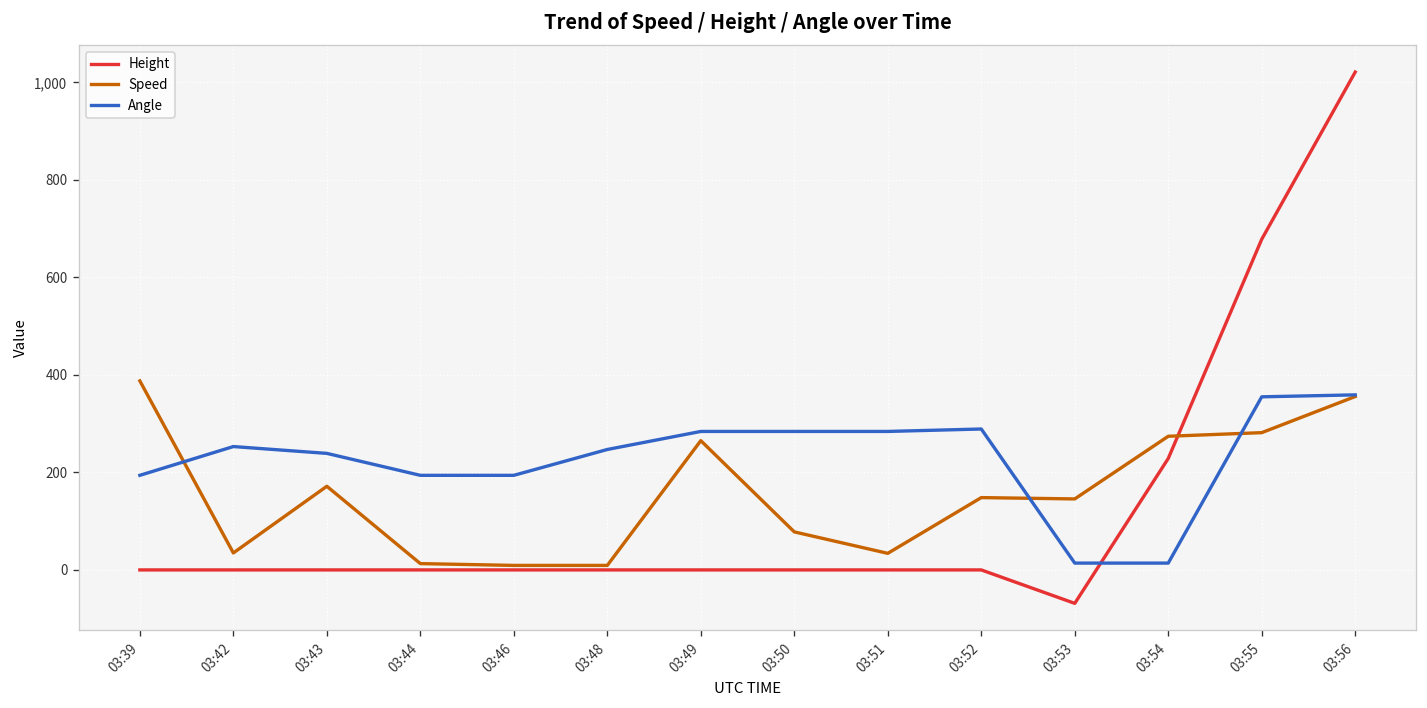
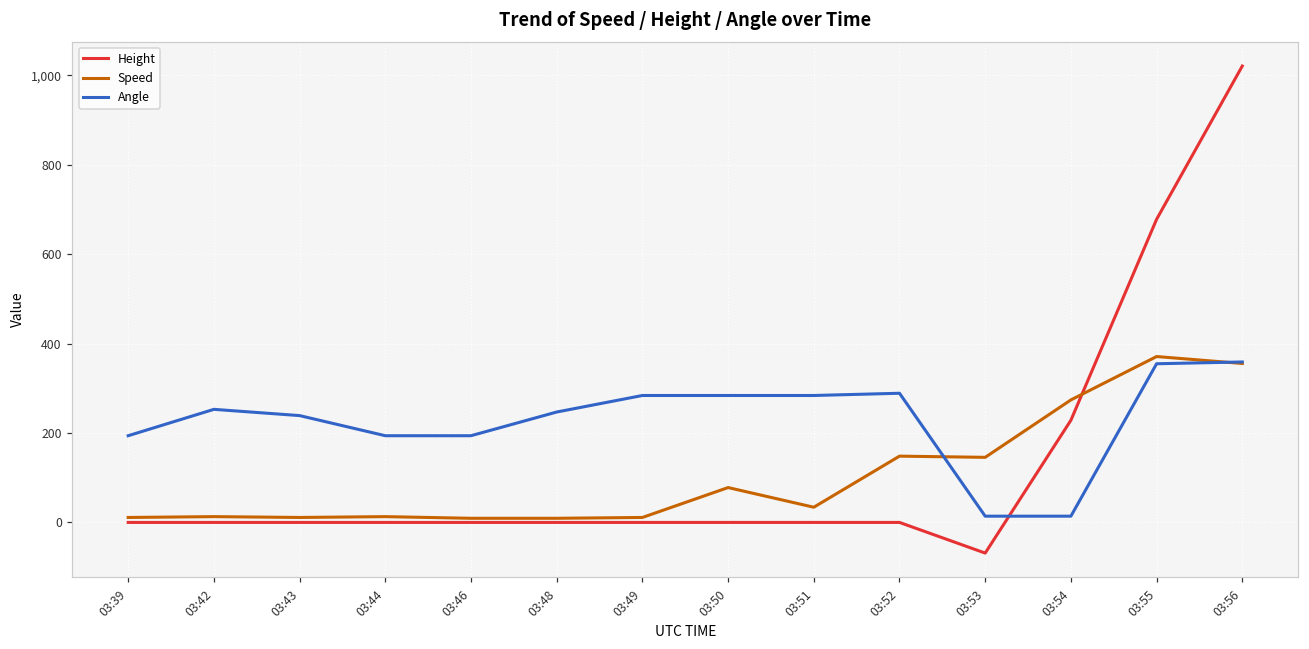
  {
    "Height": {
      "03:39": "0",
      "03:42": "0",
      "03:43": "0",
      "03:44": "0",
      "03:46": "0",
      "03:48": "0",
      "03:49": "0",
      "03:50": "0",
      "03:51": "0",
      "03:52": "0",
      "03:53": "-70",
      "03:54": "230",
      "03:55": "680",
      "03:56": "1,020"
    },
    "Speed": {
-     "03:39": "390",
-     "03:42": "30",
-     "03:43": "170",
+     "03:39": "10",
+     "03:42": "10",
+     "03:43": "10",
      "03:44": "10",
      "03:46": "10",
      "03:48": "10",
-     "03:49": "270",
+     "03:49": "10",
      "03:50": "80",
      "03:51": "30",
      "03:52": "150",
      "03:53": "150",
      "03:54": "270",
-     "03:55": "280"
+     "03:55": "370"
    },
    "Angle": {
      "03:39": "190",
      "03:42": "250",
      "03:43": "240",
      "03:44": "190",
      "03:46": "190",
      "03:48": "250",
      "03:49": "280",
      "03:50": "280",
      "03:51": "280",
      "03:52": "290",
      "03:53": "10",
      "03:54": "10",
      "03:55": "360"
    }
  }
